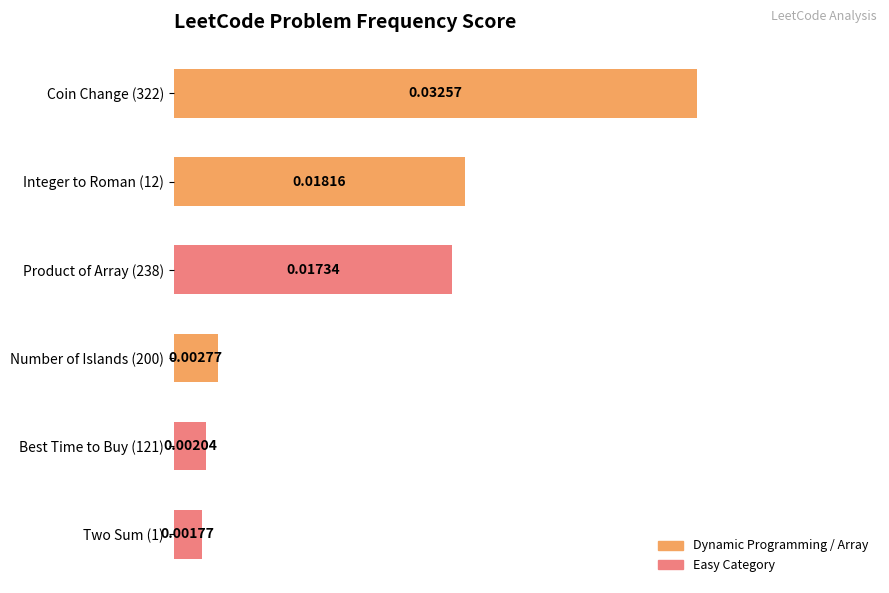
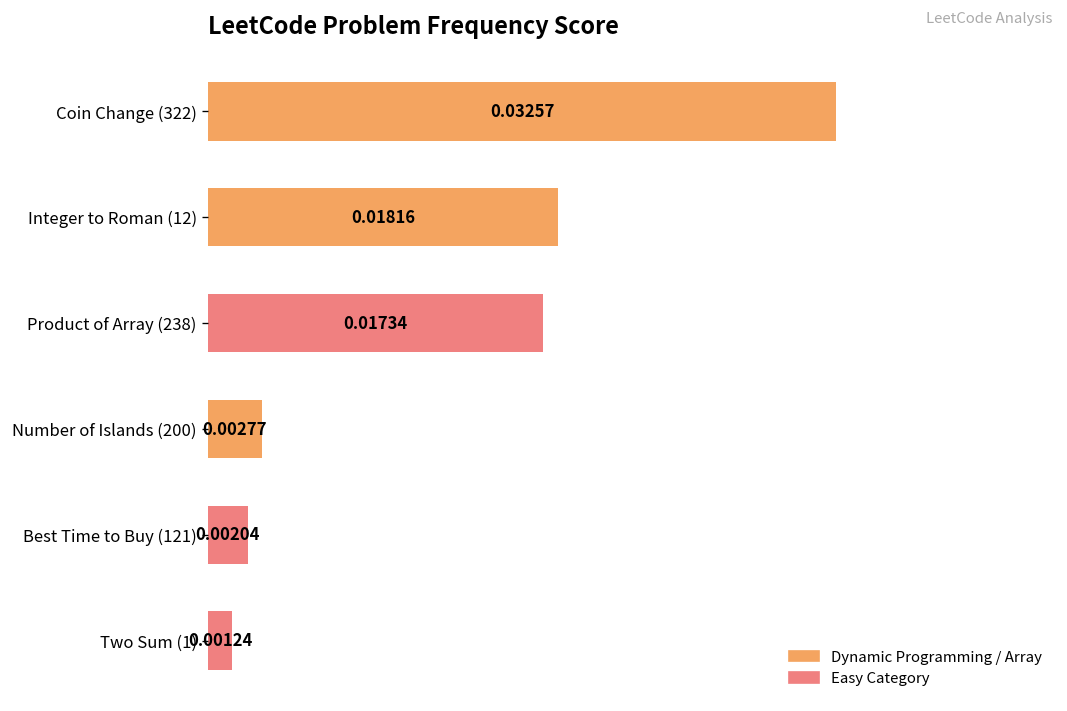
  {
    "Coin Change (322)": 0.03257,
    "Integer to Roman (12)": 0.01816,
    "Product of Array (238)": 0.01734,
    "Number of Islands (200)": 0.00277,
    "Best Time to Buy (121)": 0.00204,
-   "Two Sum (1)": 0.00177
+   "Two Sum (1)": 0.00124
  }
